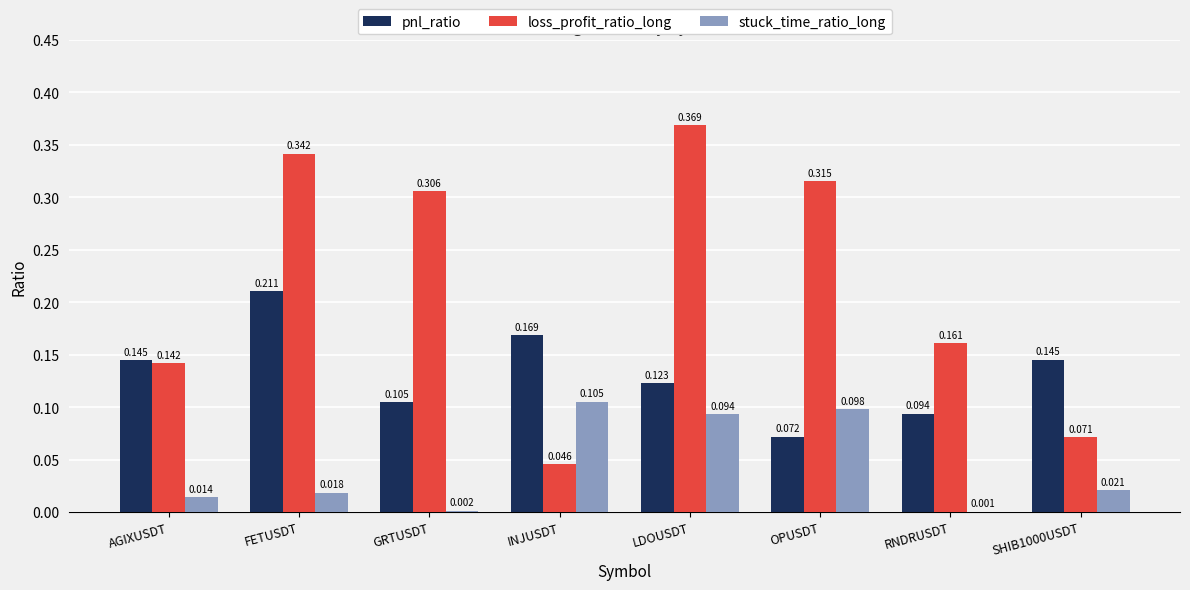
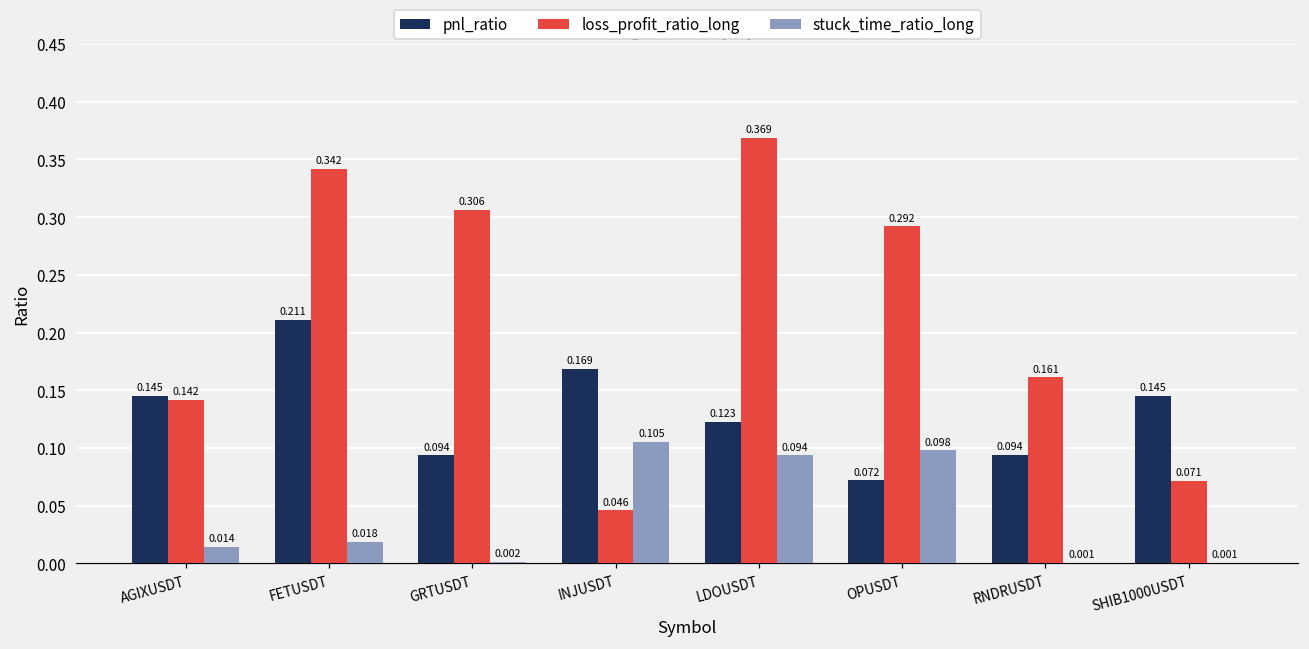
  {
    "pnl_ratio": {
      "AGIXUSDT": 0.145,
      "FETUSDT": 0.211,
-     "GRTUSDT": 0.105,
+     "GRTUSDT": 0.094,
      "INJUSDT": 0.169,
      "LDOUSDT": 0.123,
      "OPUSDT": 0.072,
      "RNDRUSDT": 0.094,
      "SHIB1000USDT": 0.145
    },
    "loss_profit_ratio_long": {
      "AGIXUSDT": 0.142,
      "FETUSDT": 0.342,
      "GRTUSDT": 0.306,
      "INJUSDT": 0.046,
      "LDOUSDT": 0.369,
-     "OPUSDT": 0.315,
+     "OPUSDT": 0.292,
      "RNDRUSDT": 0.161,
      "SHIB1000USDT": 0.071
    },
    "stuck_time_ratio_long": {
      "AGIXUSDT": 0.014,
      "FETUSDT": 0.018,
      "GRTUSDT": 0.002,
      "INJUSDT": 0.105,
      "LDOUSDT": 0.094,
      "OPUSDT": 0.098,
      "RNDRUSDT": 0.001,
-     "SHIB1000USDT": 0.021
+     "SHIB1000USDT": 0.001
    }
  }
